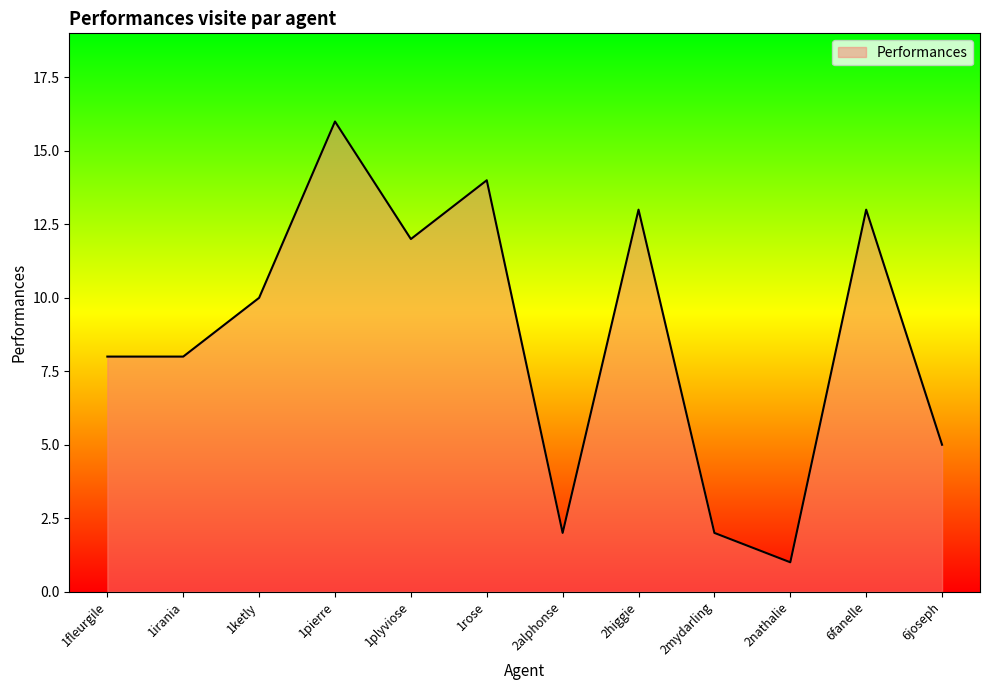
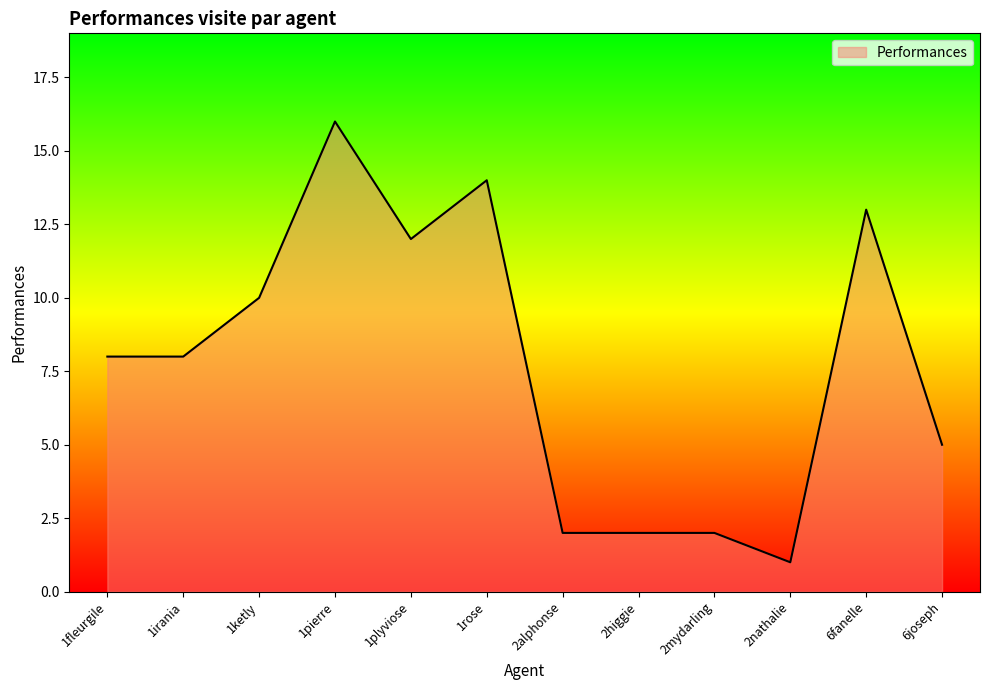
  {
    "1fleurgile": 8,
    "1irania": 8,
    "1ketly": 10,
    "1pierre": 16,
    "1plyviose": 12,
    "1rose": 14,
    "2alphonse": 2,
-   "2higgie": 13,
+   "2higgie": 2,
    "2mydarling": 2,
    "2nathalie": 1,
    "6fanelle": 13,
    "6joseph": 5
  }
